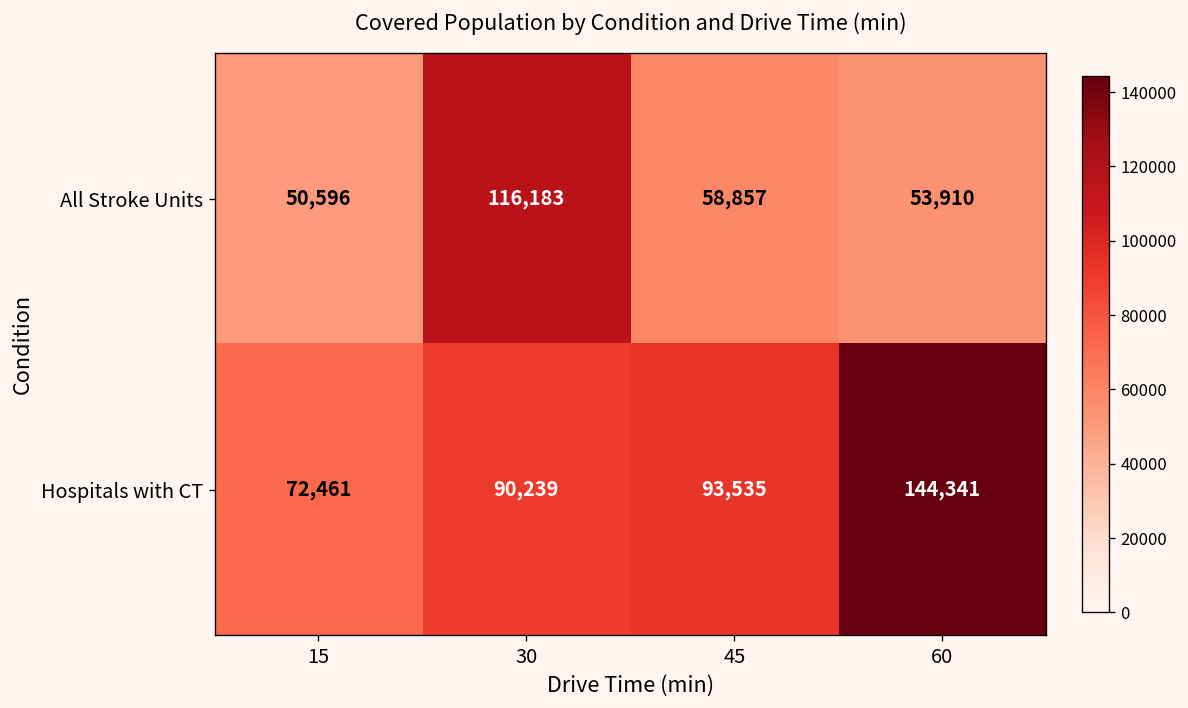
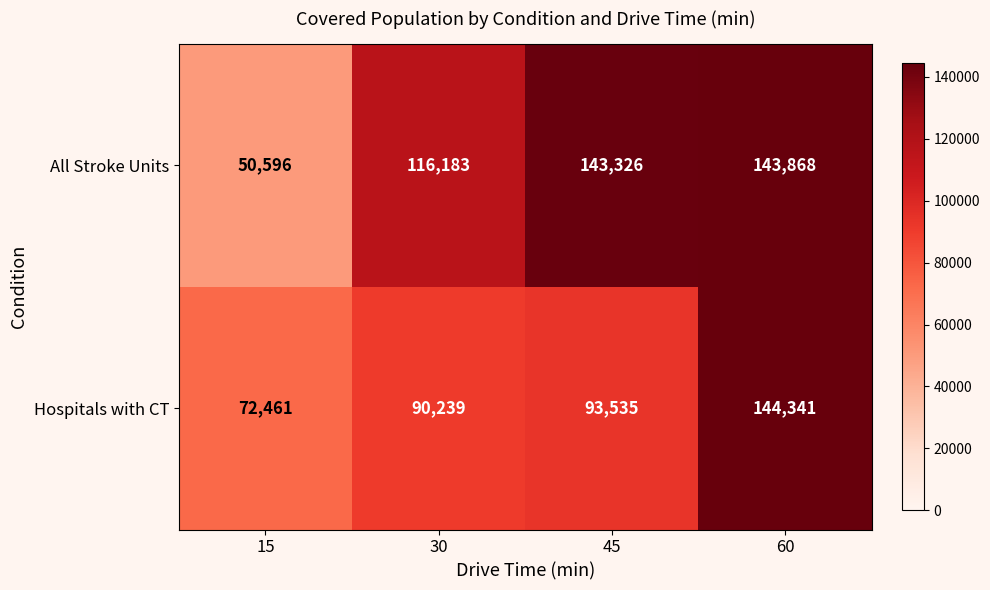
  {
    "All Stroke Units": {
      "15": "50,596",
      "30": "116,183",
-     "45": "58,857",
-     "60": "53,910"
+     "45": "143,326",
+     "60": "143,868"
    },
    "Hospitals with CT": {
      "15": "72,461",
      "30": "90,239",
      "45": "93,535",
      "60": "144,341"
    }
  }
